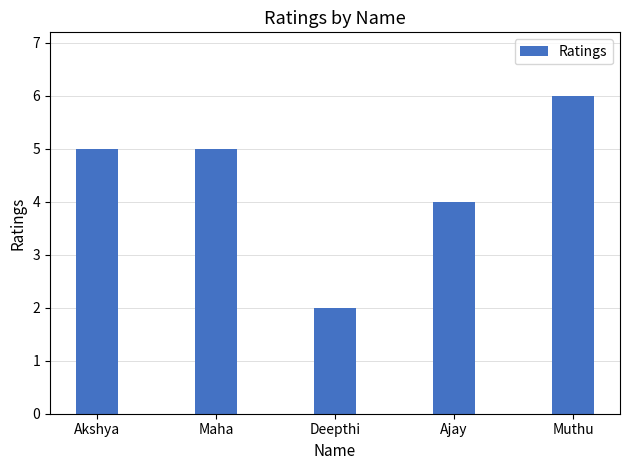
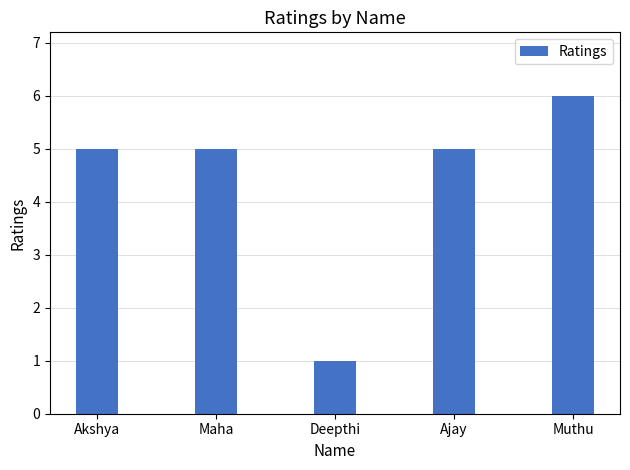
  {
    "Akshya": 5,
    "Maha": 5,
-   "Deepthi": 2,
-   "Ajay": 4,
+   "Deepthi": 1,
+   "Ajay": 5,
    "Muthu": 6
  }
